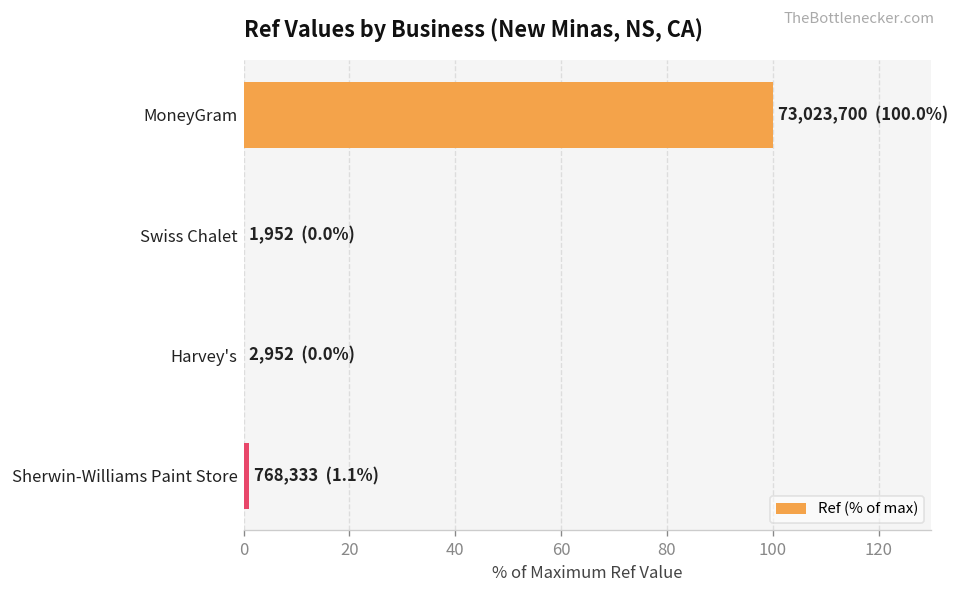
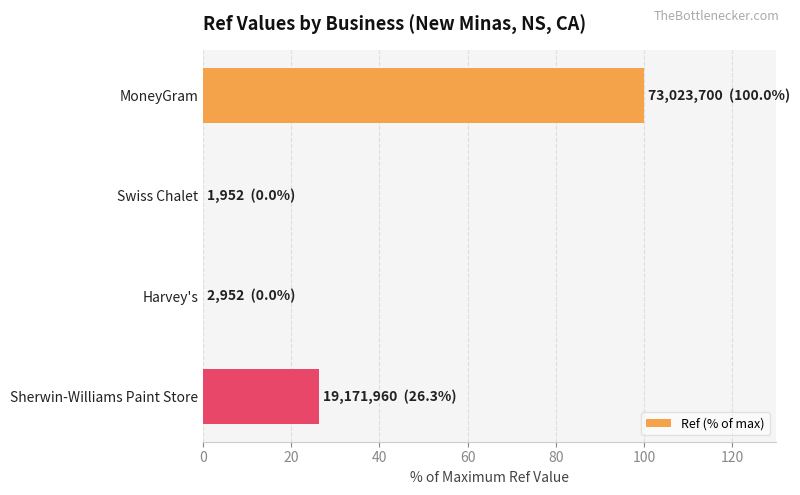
  {
    "MoneyGram": "(100.0%)",
    "Swiss Chalet": "(0.0%)",
    "Harvey's": "(0.0%)",
-   "Sherwin-Williams Paint Store": "768,333 (1.1%)"
+   "Sherwin-Williams Paint Store": "19,171,960 (26.3%)"
  }
